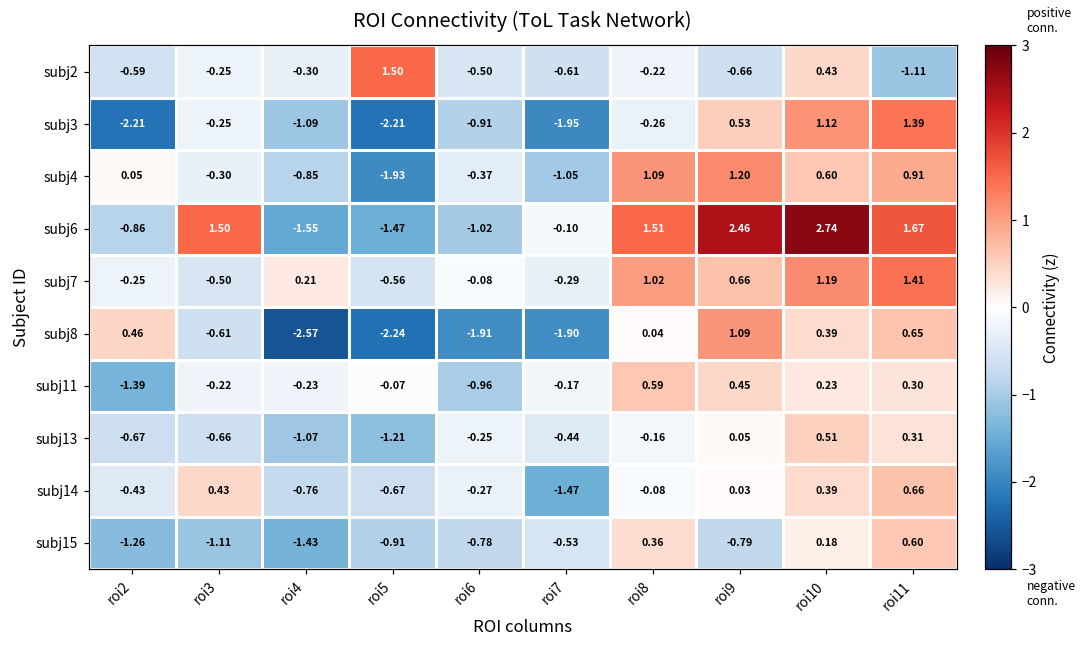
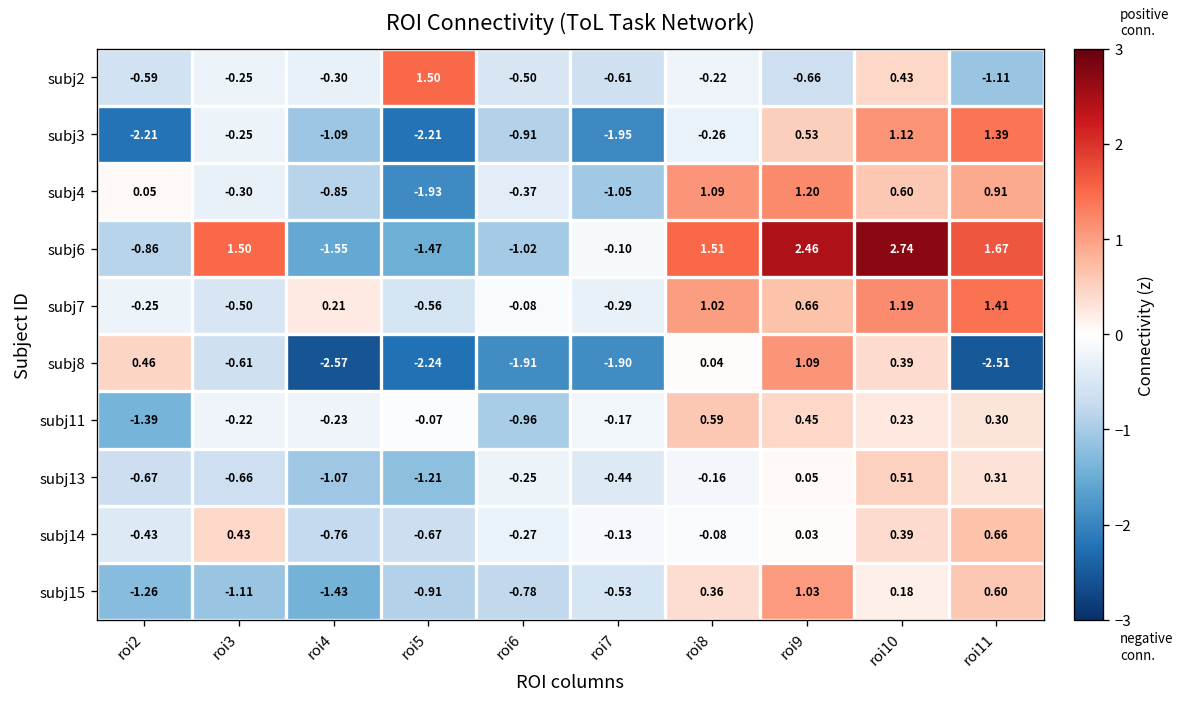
  {
    "subj2": {
      "roi2": -0.59,
      "roi3": -0.25,
      "roi4": -0.30,
      "roi5": 1.50,
      "roi6": -0.50,
      "roi7": -0.61,
      "roi8": -0.22,
      "roi9": -0.66,
      "roi10": 0.43,
      "roi11": -1.11
    },
    "subj3": {
      "roi2": -2.21,
      "roi3": -0.25,
      "roi4": -1.09,
      "roi5": -2.21,
      "roi6": -0.91,
      "roi7": -1.95,
      "roi8": -0.26,
      "roi9": 0.53,
      "roi10": 1.12,
      "roi11": 1.39
    },
    "subj4": {
      "roi2": 0.05,
      "roi3": -0.30,
      "roi4": -0.85,
      "roi5": -1.93,
      "roi6": -0.37,
      "roi7": -1.05,
      "roi8": 1.09,
      "roi9": 1.20,
      "roi10": 0.60,
      "roi11": 0.91
    },
    "subj6": {
      "roi2": -0.86,
      "roi3": 1.50,
      "roi4": -1.55,
      "roi5": -1.47,
      "roi6": -1.02,
      "roi7": -0.10,
      "roi8": 1.51,
      "roi9": 2.46,
      "roi10": 2.74,
      "roi11": 1.67
    },
    "subj7": {
      "roi2": -0.25,
      "roi3": -0.50,
      "roi4": 0.21,
      "roi5": -0.56,
      "roi6": -0.08,
      "roi7": -0.29,
      "roi8": 1.02,
      "roi9": 0.66,
      "roi10": 1.19,
      "roi11": 1.41
    },
    "subj8": {
      "roi2": 0.46,
      "roi3": -0.61,
      "roi4": -2.57,
      "roi5": -2.24,
      "roi6": -1.91,
      "roi7": -1.90,
      "roi8": 0.04,
      "roi9": 1.09,
      "roi10": 0.39,
-     "roi11": 0.65
+     "roi11": -2.51
    },
    "subj11": {
      "roi2": -1.39,
      "roi3": -0.22,
      "roi4": -0.23,
      "roi5": -0.07,
      "roi6": -0.96,
      "roi7": -0.17,
      "roi8": 0.59,
      "roi9": 0.45,
      "roi10": 0.23,
      "roi11": 0.30
    },
    "subj13": {
      "roi2": -0.67,
      "roi3": -0.66,
      "roi4": -1.07,
      "roi5": -1.21,
      "roi6": -0.25,
      "roi7": -0.44,
      "roi8": -0.16,
      "roi9": 0.05,
      "roi10": 0.51,
      "roi11": 0.31
    },
    "subj14": {
      "roi2": -0.43,
      "roi3": 0.43,
      "roi4": -0.76,
      "roi5": -0.67,
      "roi6": -0.27,
-     "roi7": -1.47,
+     "roi7": -0.13,
      "roi8": -0.08,
      "roi9": 0.03,
      "roi10": 0.39,
      "roi11": 0.66
    },
    "subj15": {
      "roi2": -1.26,
      "roi3": -1.11,
      "roi4": -1.43,
      "roi5": -0.91,
      "roi6": -0.78,
      "roi7": -0.53,
      "roi8": 0.36,
-     "roi9": -0.79,
+     "roi9": 1.03,
      "roi10": 0.18,
      "roi11": 0.60
    }
  }
